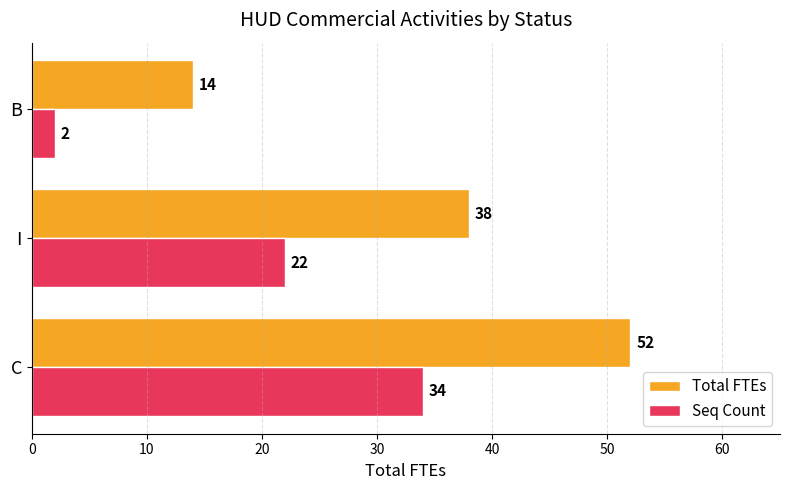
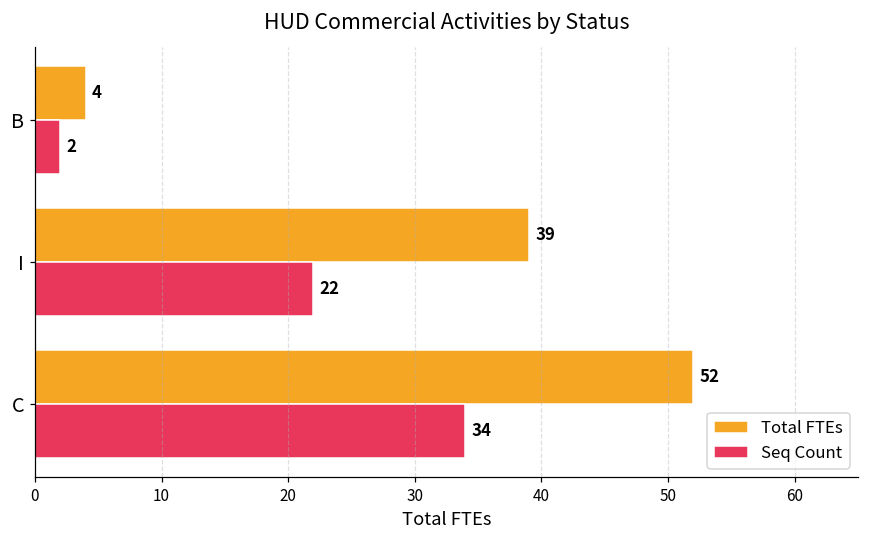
  {
    "Total FTEs": {
-     "B": 14,
-     "I": 38,
+     "B": 4,
+     "I": 39,
      "C": 52
    },
    "Seq Count": {
      "B": 2,
      "I": 22,
      "C": 34
    }
  }
